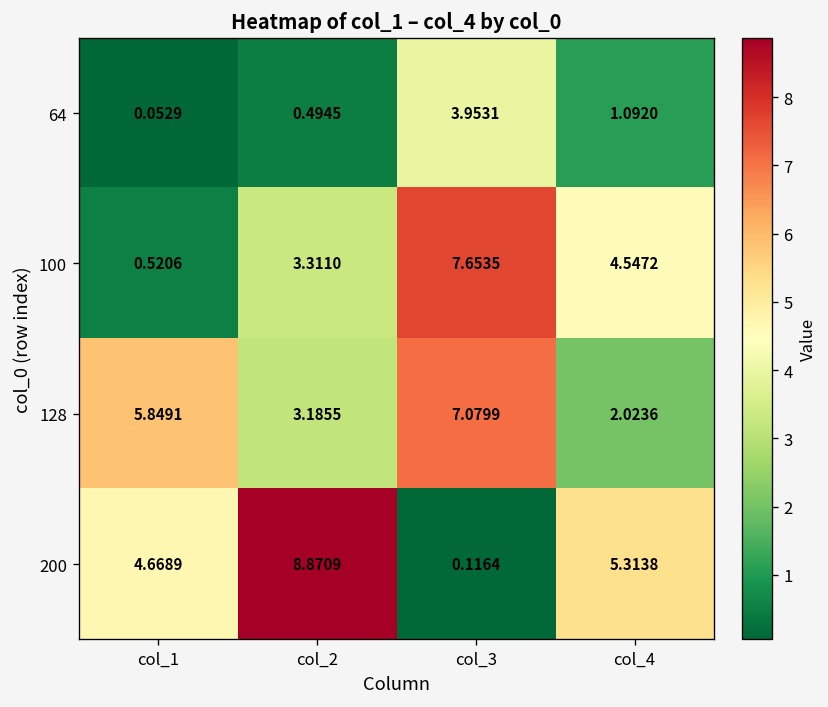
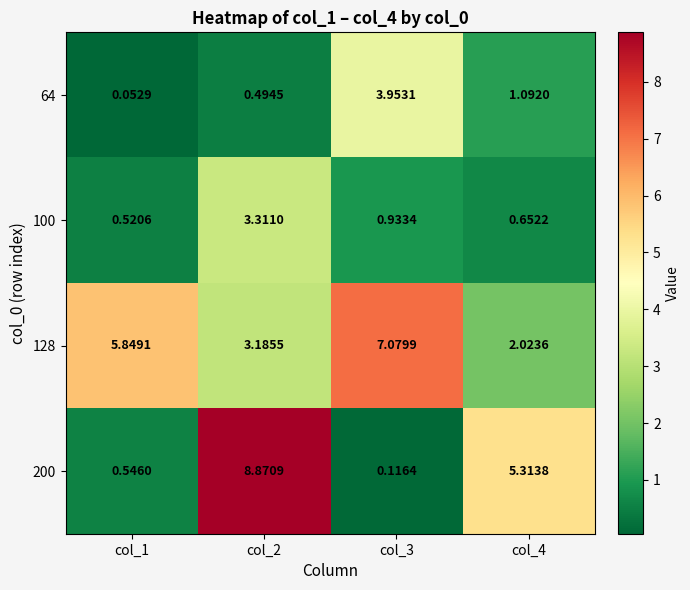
  {
    "64": {
      "col_1": 0.0529,
      "col_2": 0.4945,
      "col_3": 3.9531,
      "col_4": 1.0920
    },
    "100": {
      "col_1": 0.5206,
      "col_2": 3.3110,
-     "col_3": 7.6535,
-     "col_4": 4.5472
+     "col_3": 0.9334,
+     "col_4": 0.6522
    },
    "128": {
      "col_1": 5.8491,
      "col_2": 3.1855,
      "col_3": 7.0799,
      "col_4": 2.0236
    },
    "200": {
-     "col_1": 4.6689,
+     "col_1": 0.5460,
      "col_2": 8.8709,
      "col_3": 0.1164,
      "col_4": 5.3138
    }
  }
